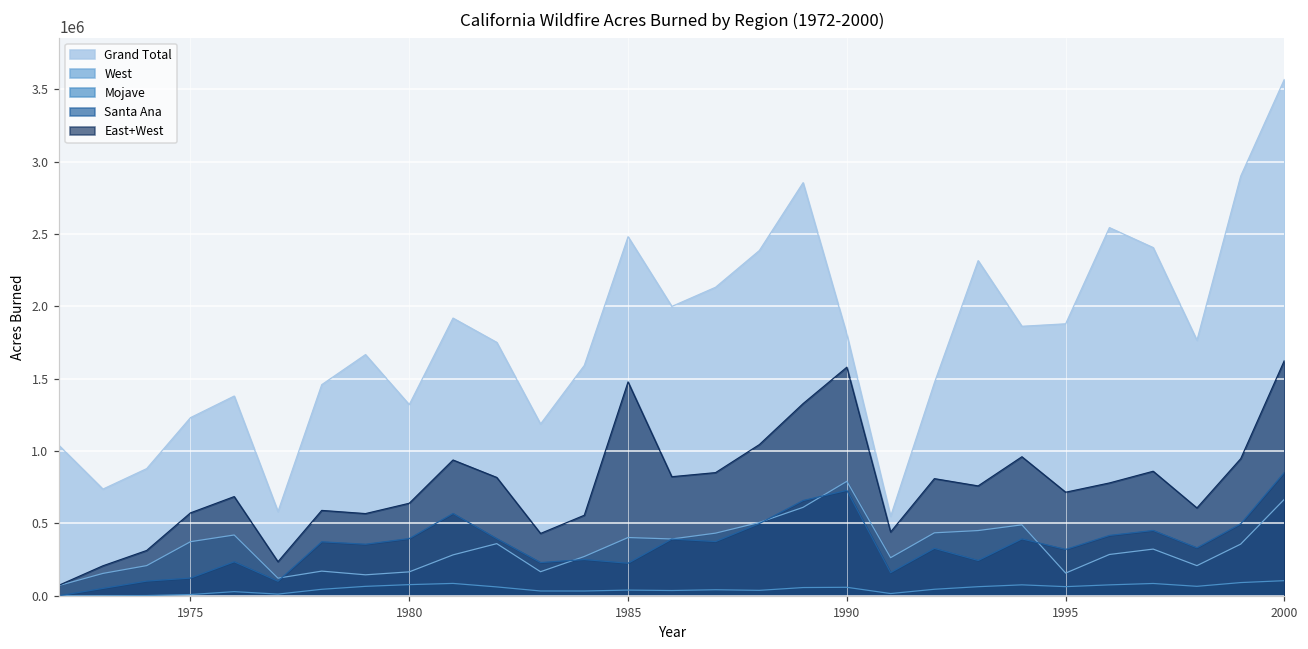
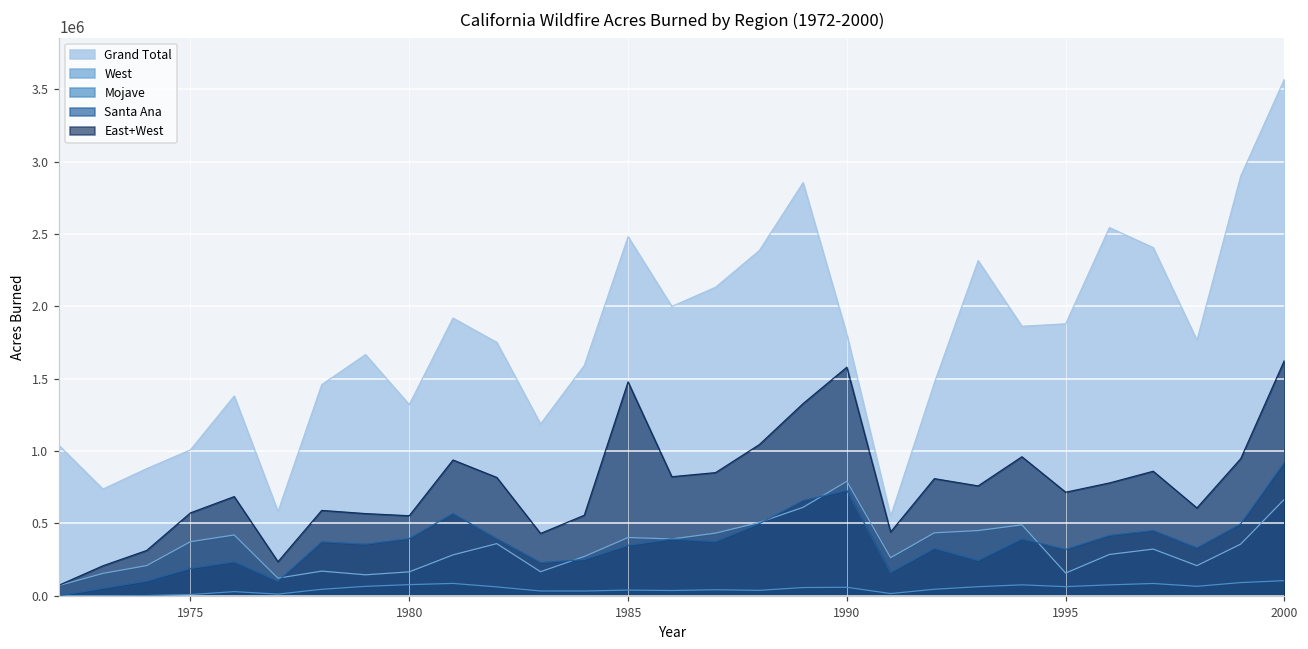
  {
    "Grand Total": {
-     "1975": 1230000,
+     "1975": 1010000,
      "1980": 1320000,
      "1985": 2480000,
      "1990": 1800000,
      "1995": 1880000,
      "2000": 3570000
    },
    "Santa Ana": {
-     "1975": 120000,
+     "1975": 190000,
      "1980": 400000,
-     "1985": 230000,
+     "1985": 350000,
      "1990": 730000,
      "1995": 320000,
-     "2000": 850000
+     "2000": 920000
    },
    "East+West": {
      "1975": 570000,
-     "1980": 640000,
+     "1980": 550000,
      "1985": 1480000,
      "1990": 1580000,
      "1995": 720000,
      "2000": 1630000
    }
  }
